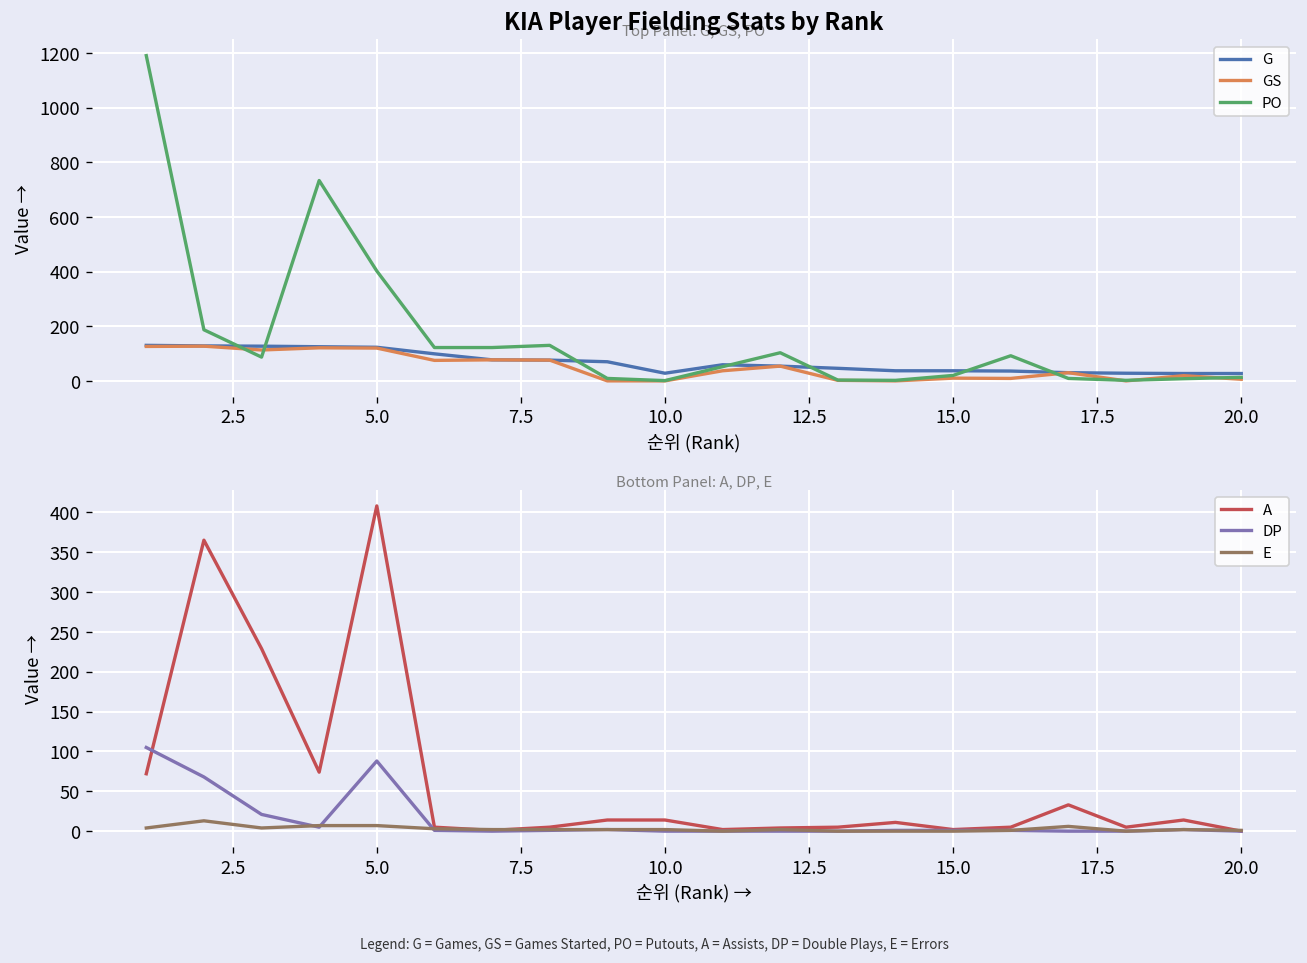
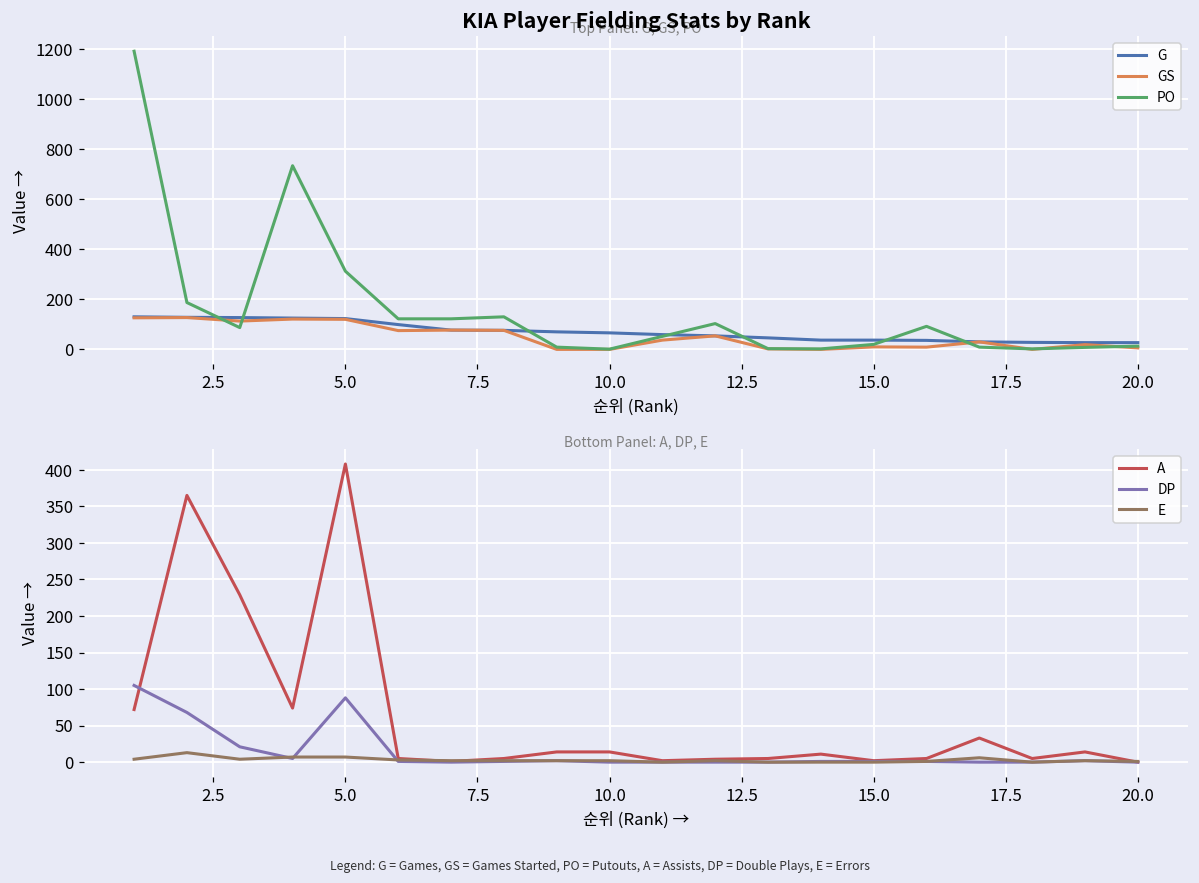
  {
    "KIA Player Fielding Stats by Rank": {
      "G": {
-       "10.0": 30,
+       "10.0": 70,
        "15.0": 40,
        "20.0": 30
      },
      "PO": {
-       "5.0": 400
+       "5.0": 310
      }
    }
  }
